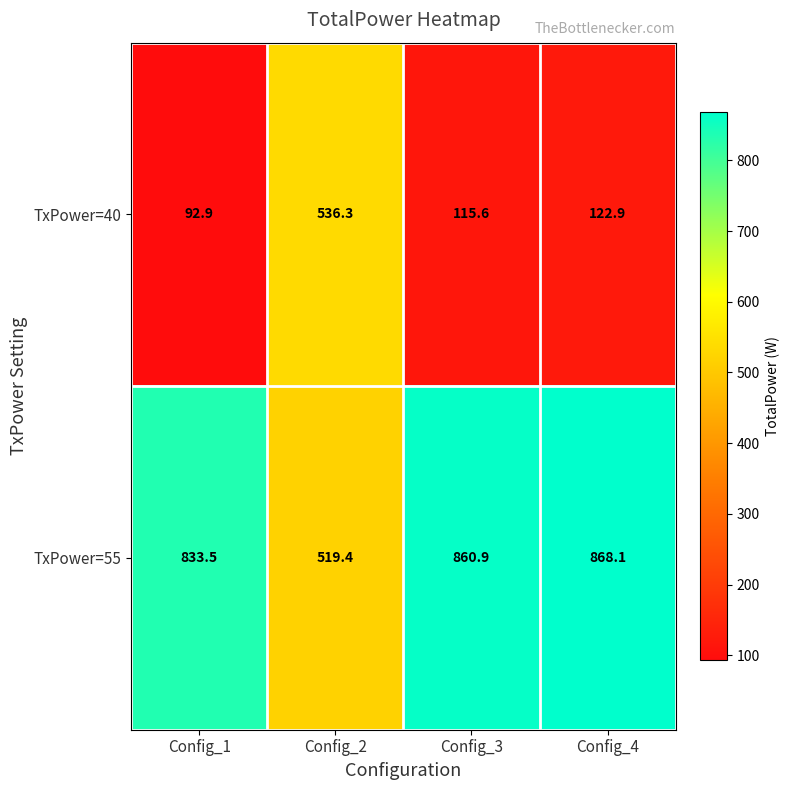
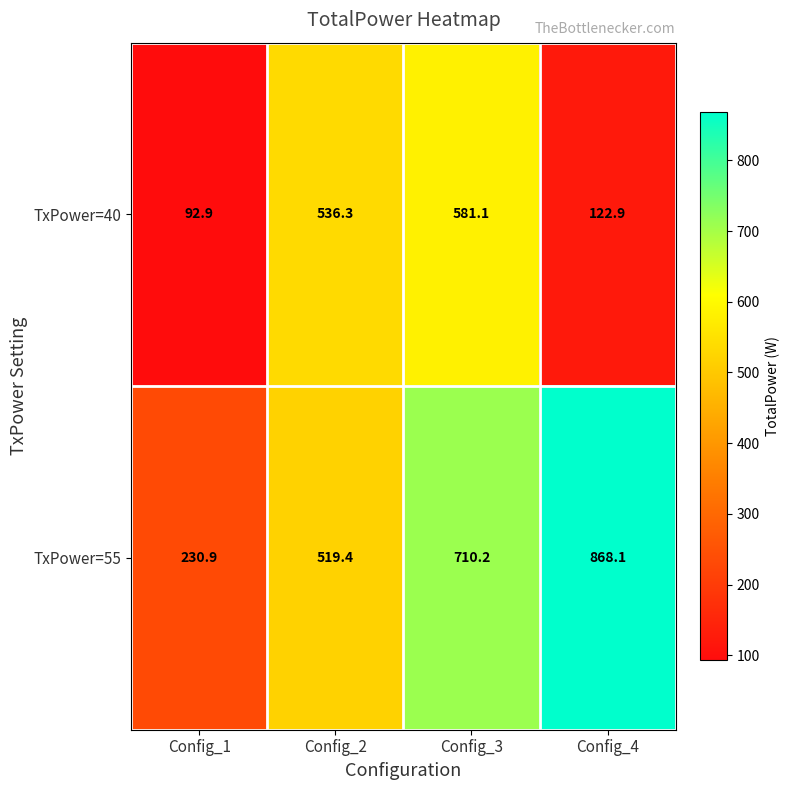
  {
    "TxPower=40": {
      "Config_1": 92.9,
      "Config_2": 536.3,
-     "Config_3": 115.6,
+     "Config_3": 581.1,
      "Config_4": 122.9
    },
    "TxPower=55": {
-     "Config_1": 833.5,
+     "Config_1": 230.9,
      "Config_2": 519.4,
-     "Config_3": 860.9,
+     "Config_3": 710.2,
      "Config_4": 868.1
    }
  }
